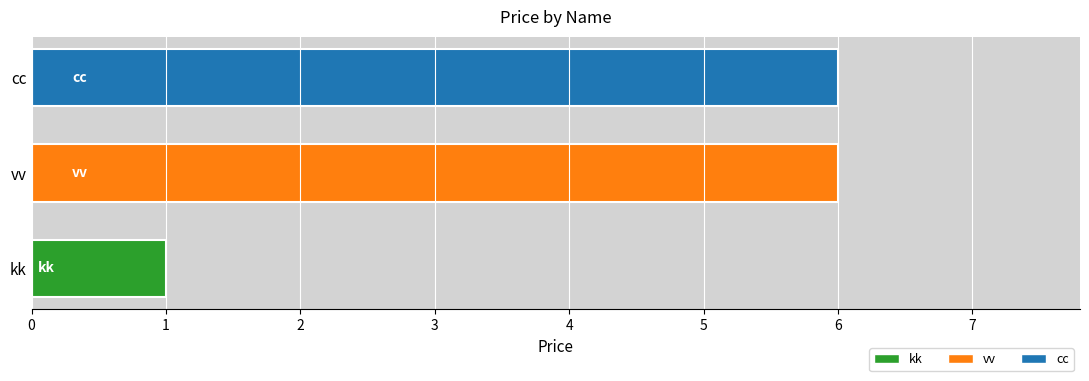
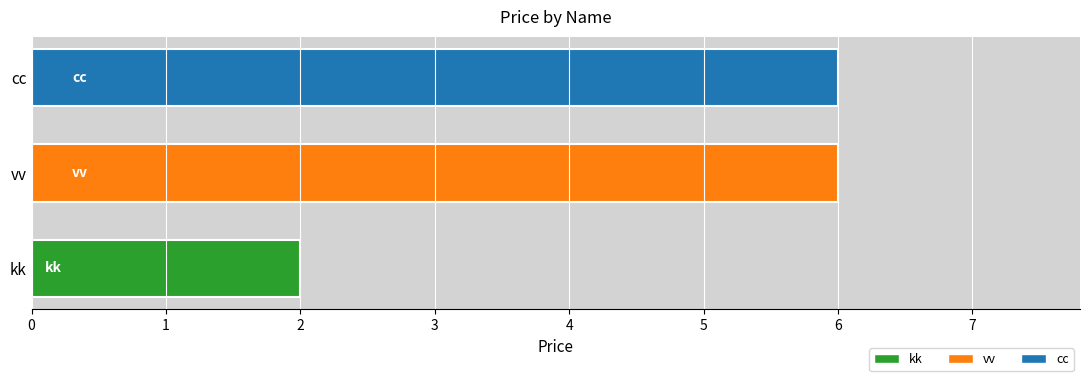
  {
    "cc": 6,
    "vv": 6,
-   "kk": 1
+   "kk": 2
  }
